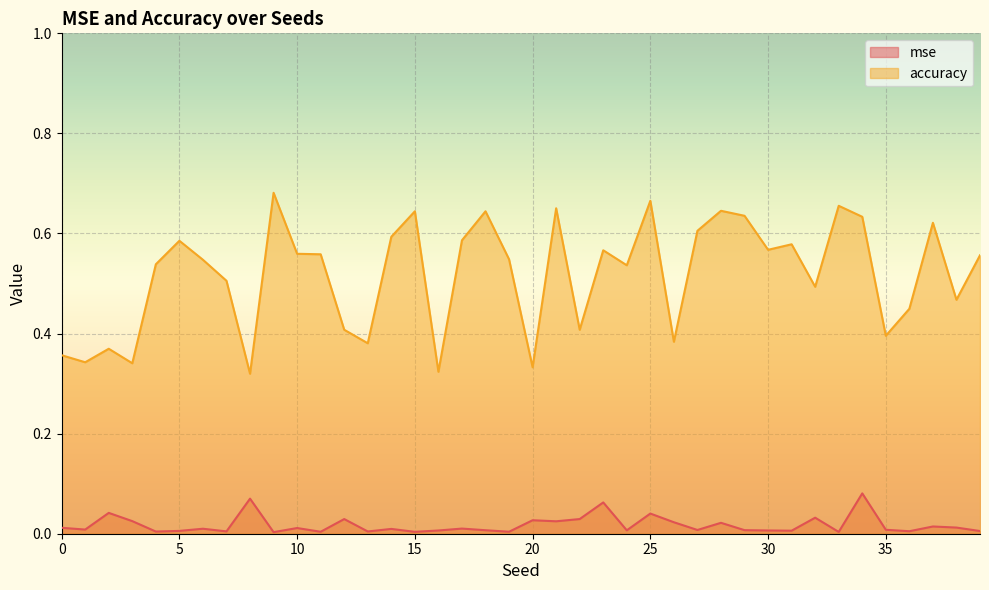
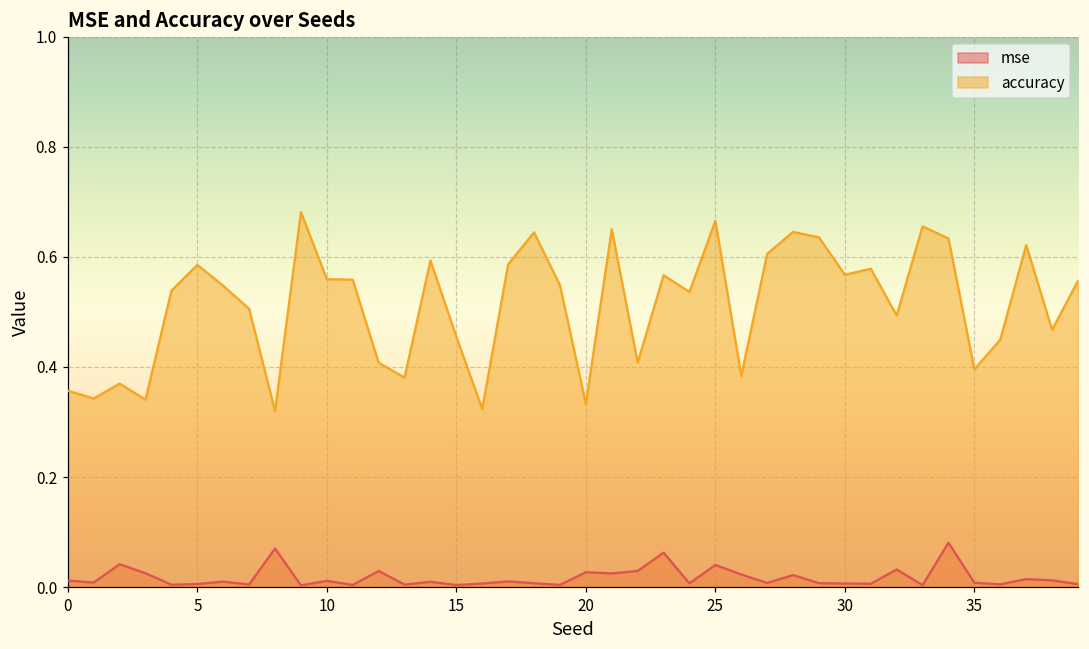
  {
    "mse": {
      "0": 0.01,
      "5": 0.01,
      "10": 0.01,
      "15": 0.00,
      "20": 0.03,
      "25": 0.04,
      "30": 0.01,
      "35": 0.01
    },
    "accuracy": {
      "0": 0.36,
      "5": 0.59,
      "10": 0.56,
-     "15": 0.64,
+     "15": 0.45,
      "20": 0.33,
      "25": 0.67,
      "30": 0.57,
      "35": 0.40
    }
  }
